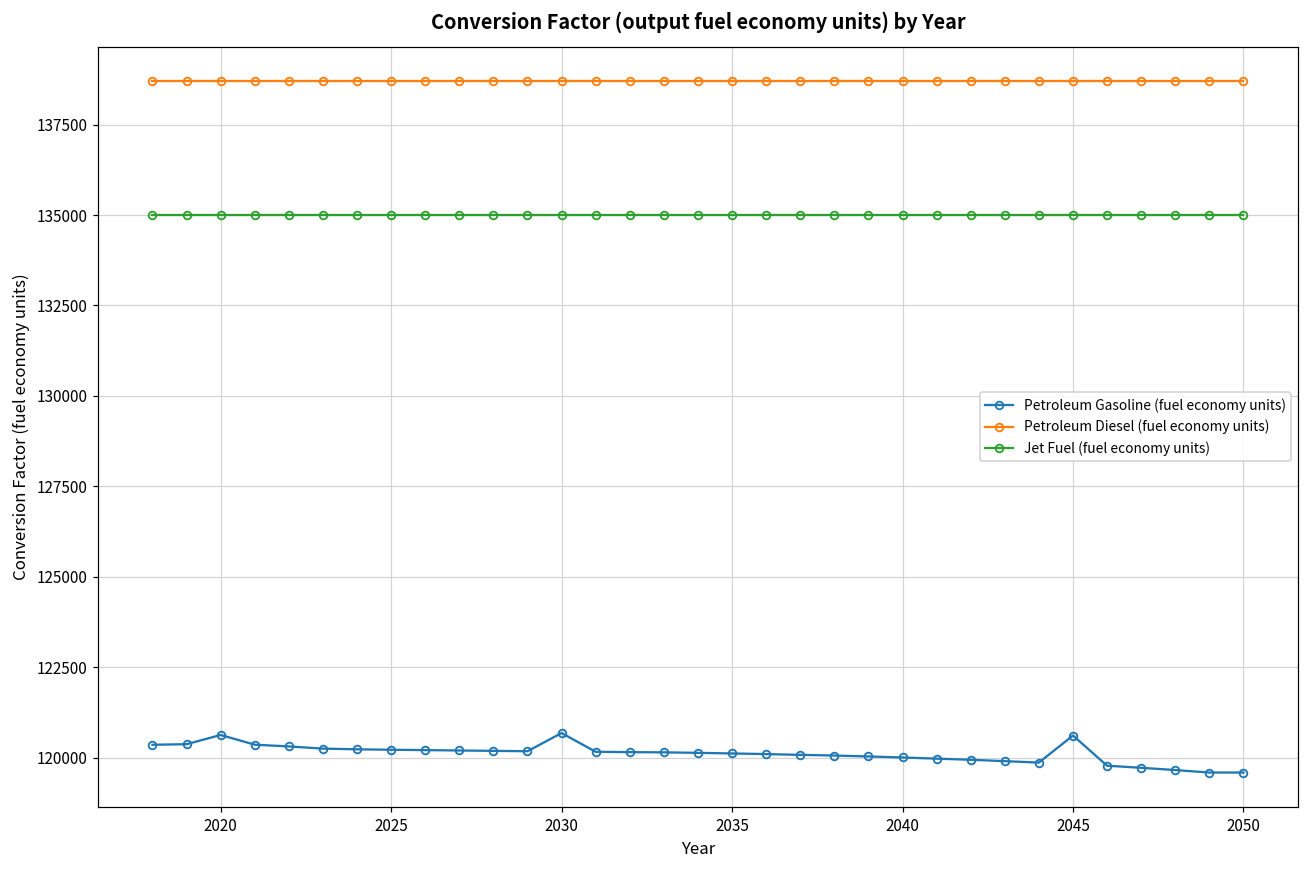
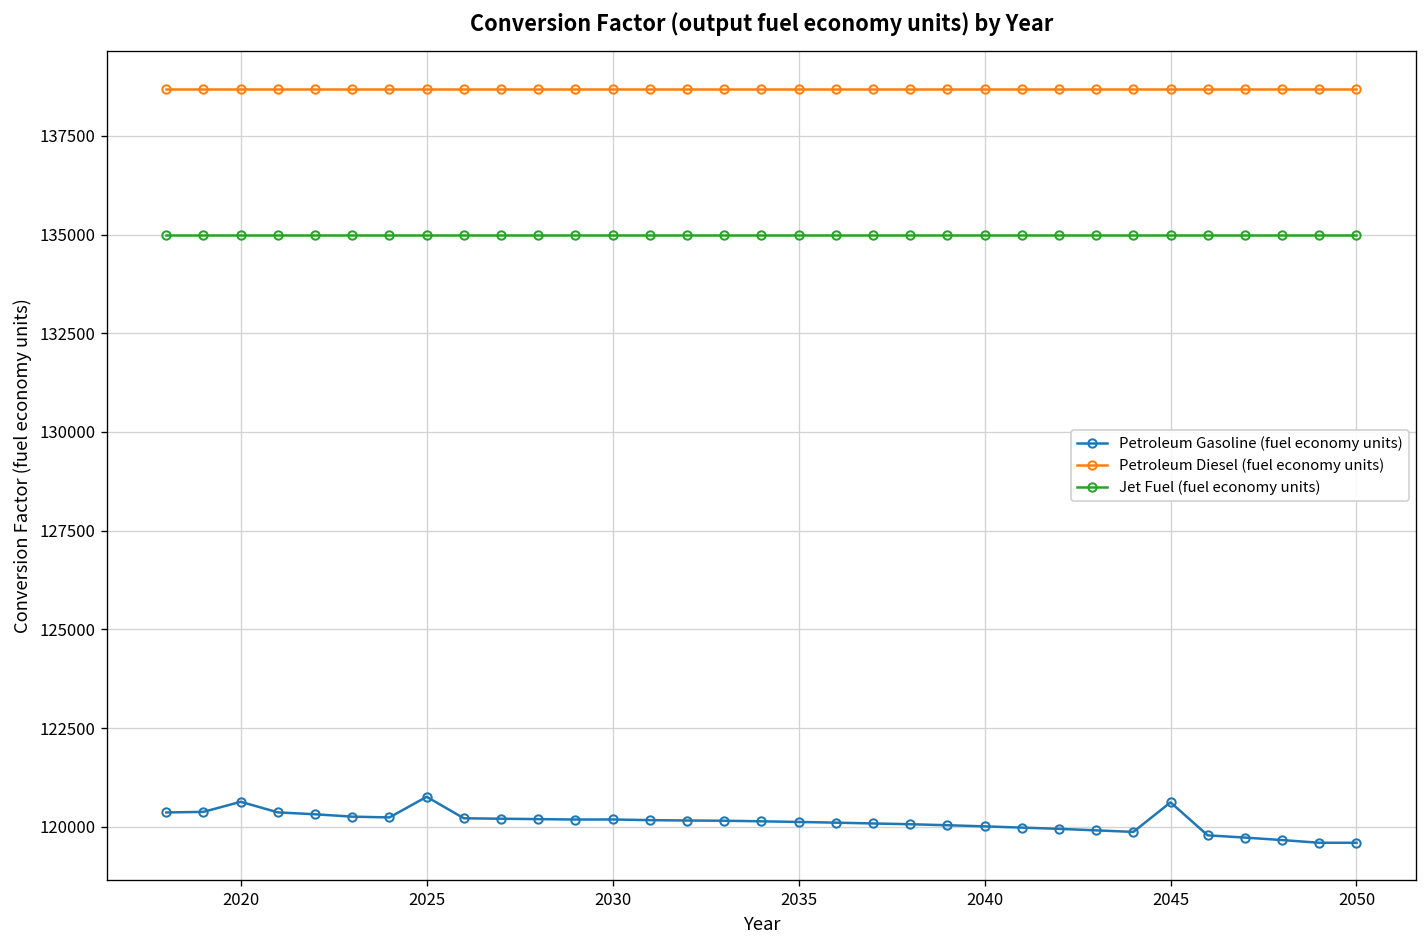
  {
    "Petroleum Gasoline (fuel economy units)": {
      "2020": 120600,
-     "2025": 120200,
-     "2030": 120700,
+     "2025": 120800,
+     "2030": 120200,
      "2035": 120100,
      "2040": 120000,
      "2045": 120600,
      "2050": 119600
    },
    "Petroleum Diesel (fuel economy units)": {
      "2020": 138700,
      "2025": 138700,
      "2030": 138700,
      "2035": 138700,
      "2040": 138700,
      "2045": 138700,
      "2050": 138700
    },
    "Jet Fuel (fuel economy units)": {
      "2020": 135000,
      "2025": 135000,
      "2030": 135000,
      "2035": 135000,
      "2040": 135000,
      "2045": 135000,
      "2050": 135000
    }
  }
